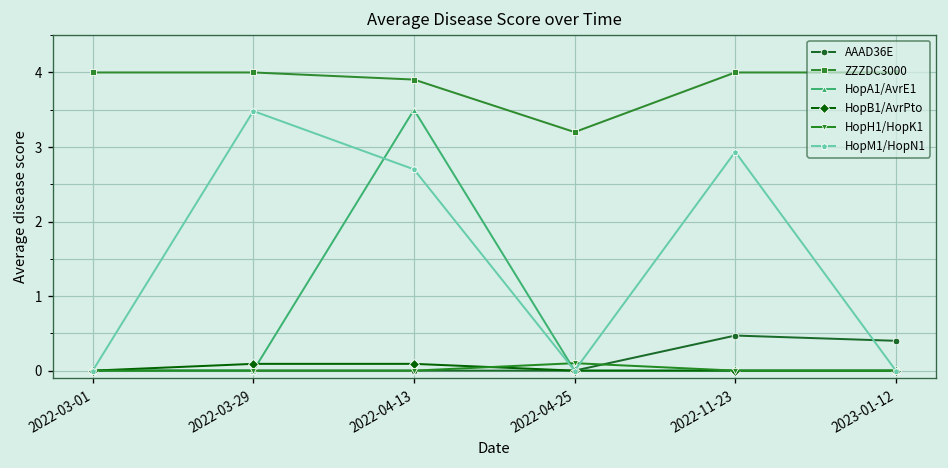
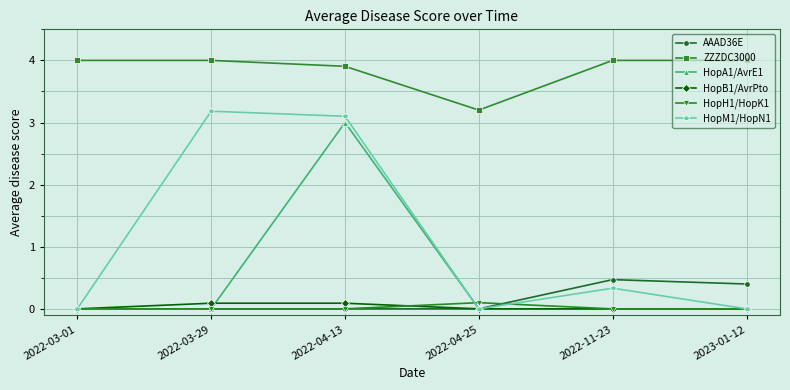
  {
    "HopA1/AvrE1": {
-     "2022-04-13": 3.5
+     "2022-04-13": 3.0
    },
    "HopM1/HopN1": {
-     "2022-03-29": 3.5,
-     "2022-04-13": 2.7,
-     "2022-11-23": 2.9
+     "2022-03-29": 3.2,
+     "2022-04-13": 3.1,
+     "2022-11-23": 0.3
    }
  }
